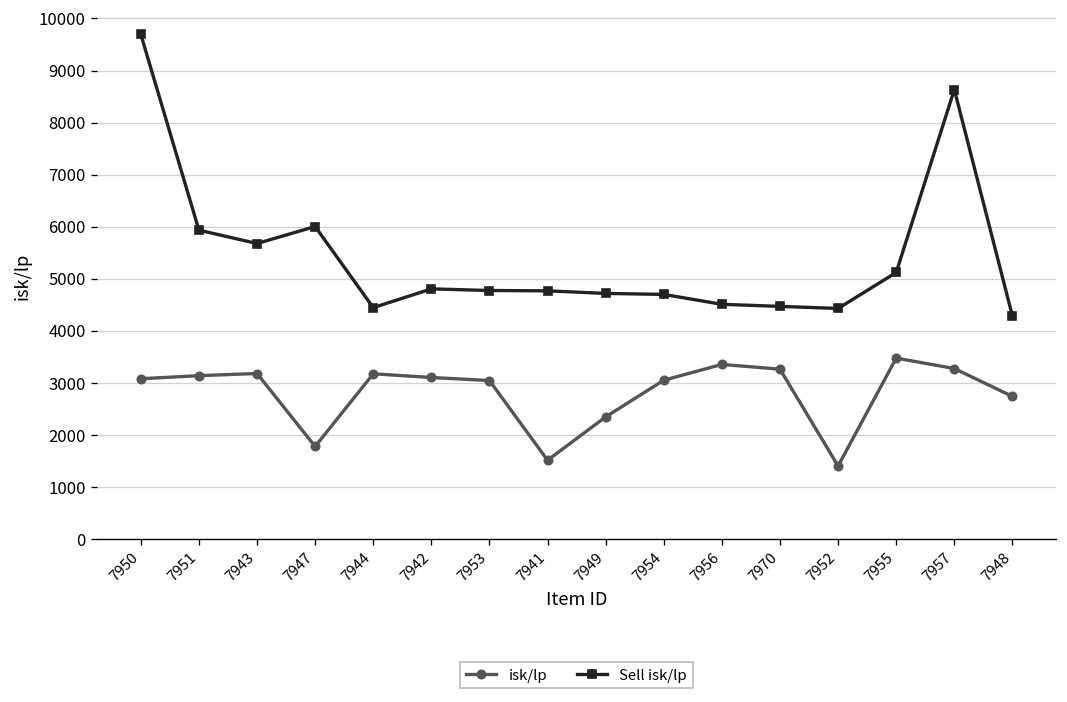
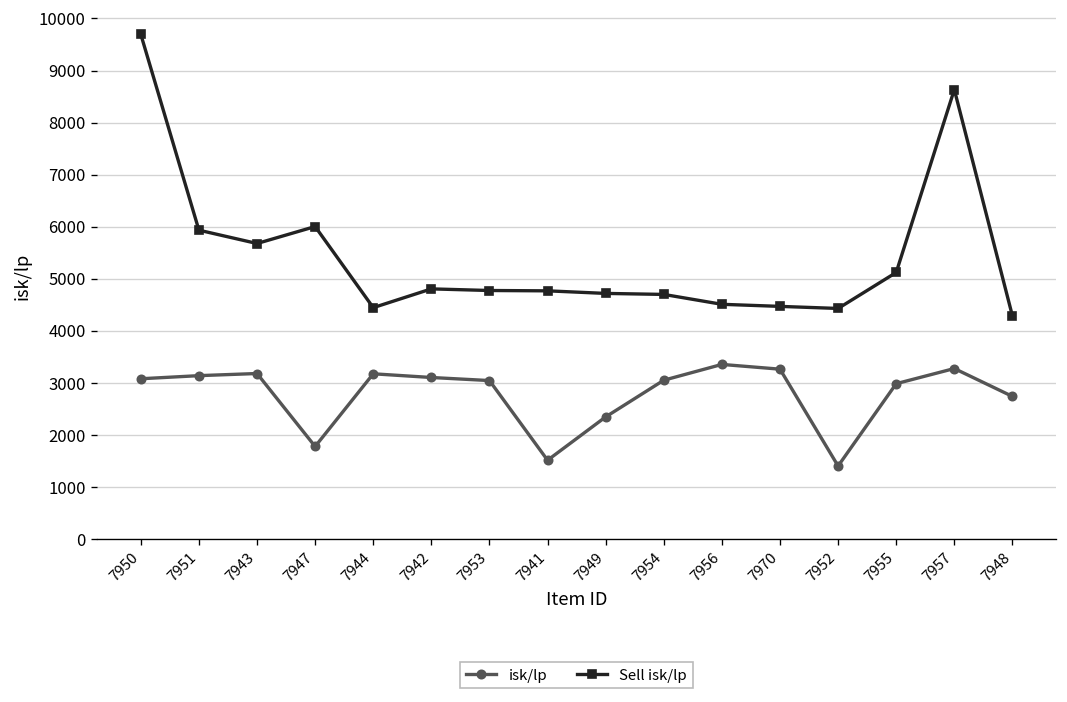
  {
    "isk/lp": {
      "7950": 3100,
      "7951": 3100,
      "7943": 3200,
      "7947": 1800,
      "7944": 3200,
      "7942": 3100,
      "7953": 3000,
      "7941": 1500,
      "7949": 2300,
      "7954": 3100,
      "7956": 3400,
      "7970": 3300,
      "7952": 1400,
-     "7955": 3500,
+     "7955": 3000,
      "7957": 3300,
      "7948": 2700
    },
    "Sell isk/lp": {
      "7950": 9700,
      "7951": 5900,
      "7943": 5700,
      "7947": 6000,
      "7944": 4400,
      "7942": 4800,
      "7953": 4800,
      "7941": 4800,
      "7949": 4700,
      "7954": 4700,
      "7956": 4500,
      "7970": 4500,
      "7952": 4400,
      "7955": 5100,
      "7957": 8600,
      "7948": 4300
    }
  }
